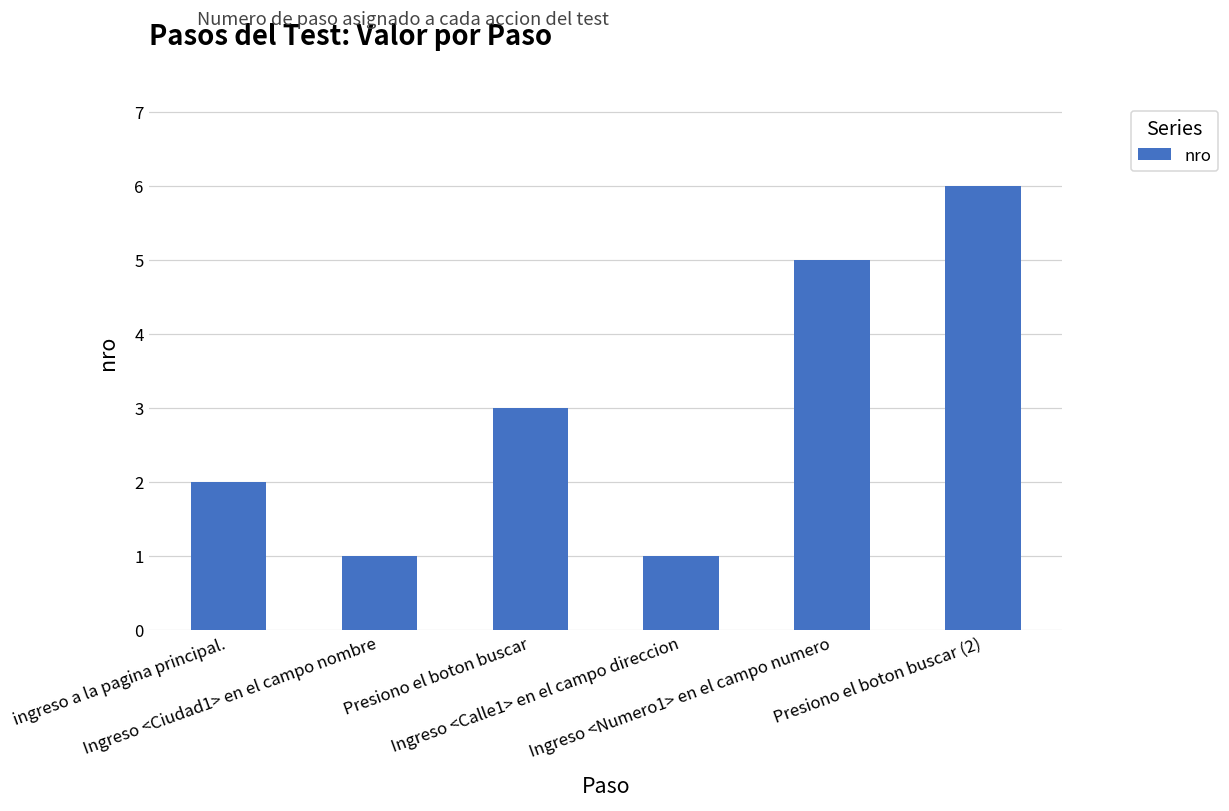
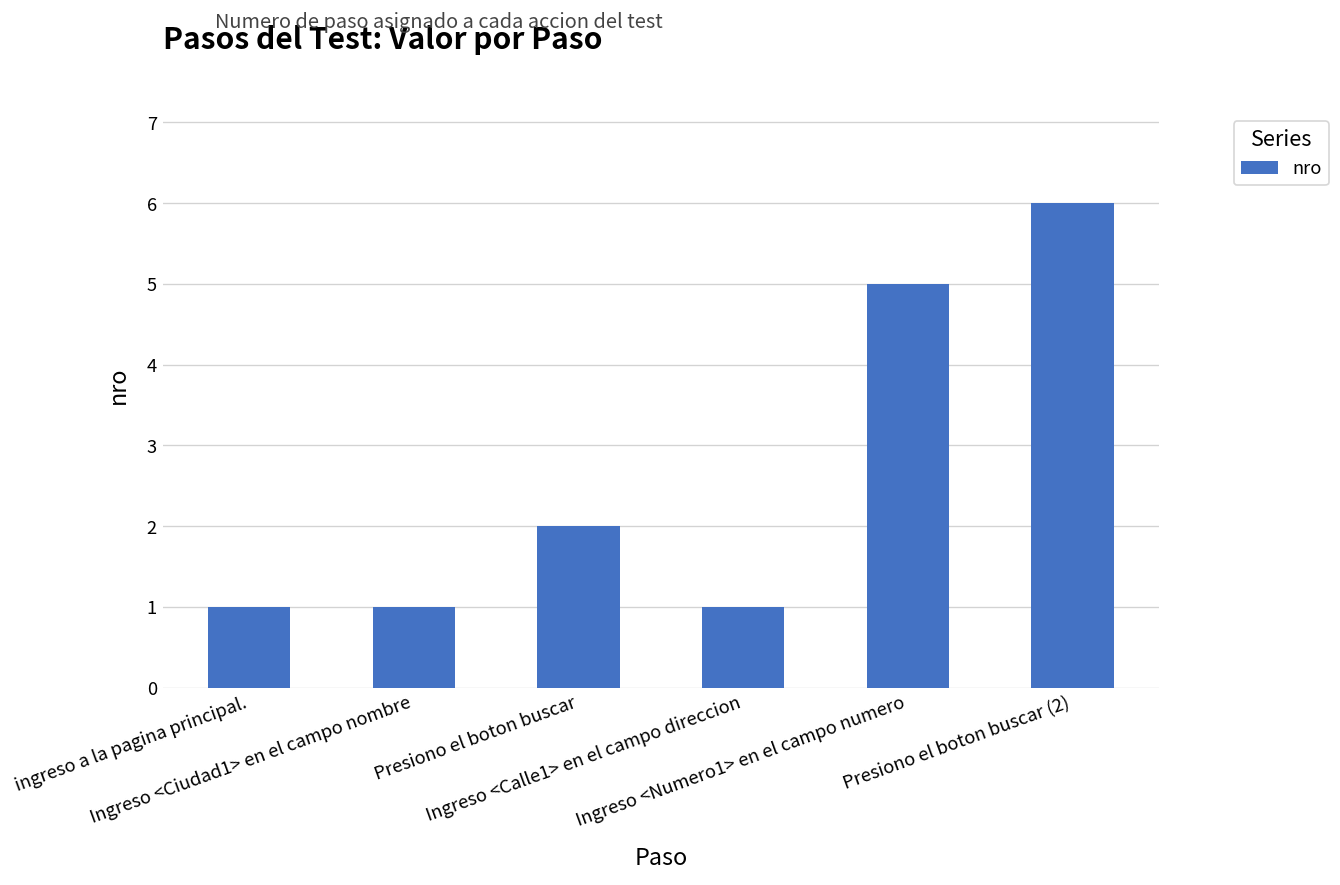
  {
-   "ingreso a la pagina principal.": 2,
+   "ingreso a la pagina principal.": 1,
    "Ingreso <Ciudad1> en el campo nombre": 1,
-   "Presiono el boton buscar": 3,
+   "Presiono el boton buscar": 2,
    "Ingreso <Calle1> en el campo direccion": 1,
    "Ingreso <Numero1> en el campo numero": 5,
    "Presiono el boton buscar (2)": 6
  }
